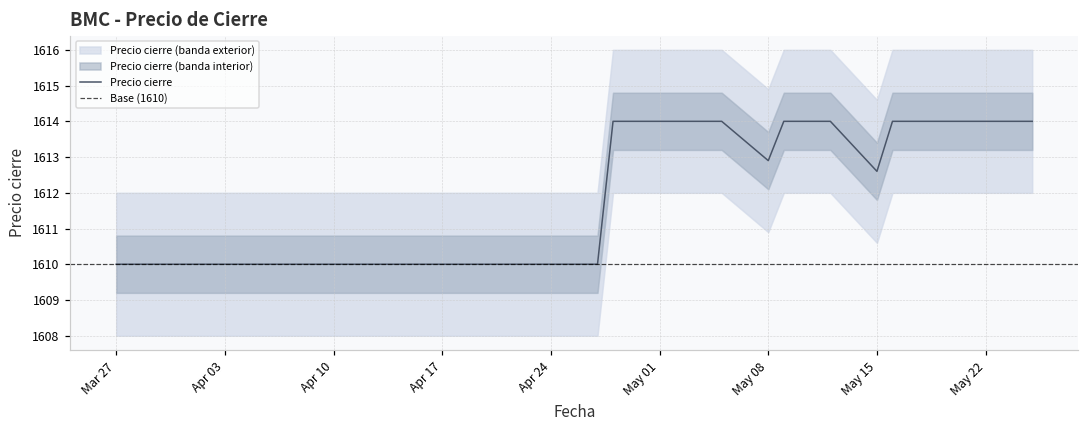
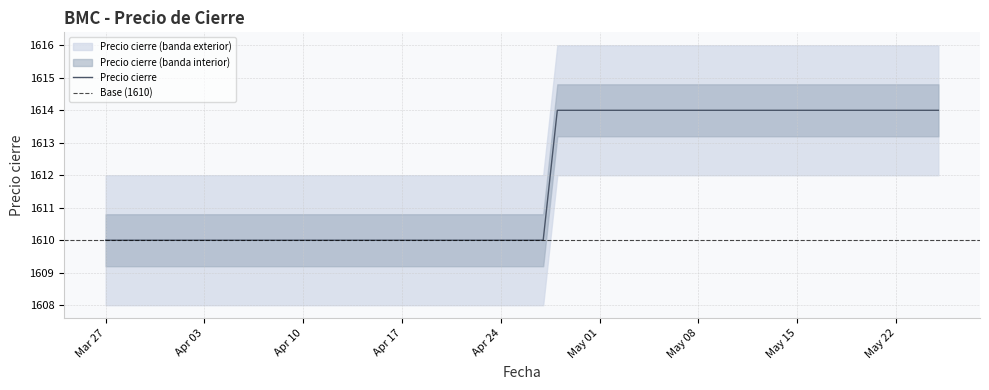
  {
    "Precio cierre": {
      "Mar 27": 1610.0,
      "Apr 03": 1610.0,
      "Apr 10": 1610.0,
      "Apr 17": 1610.0,
      "Apr 24": 1610.0,
-     "May 08": 1612.9,
-     "May 15": 1612.6
+     "May 08": 1614.0,
+     "May 15": 1614.0
    }
  }
